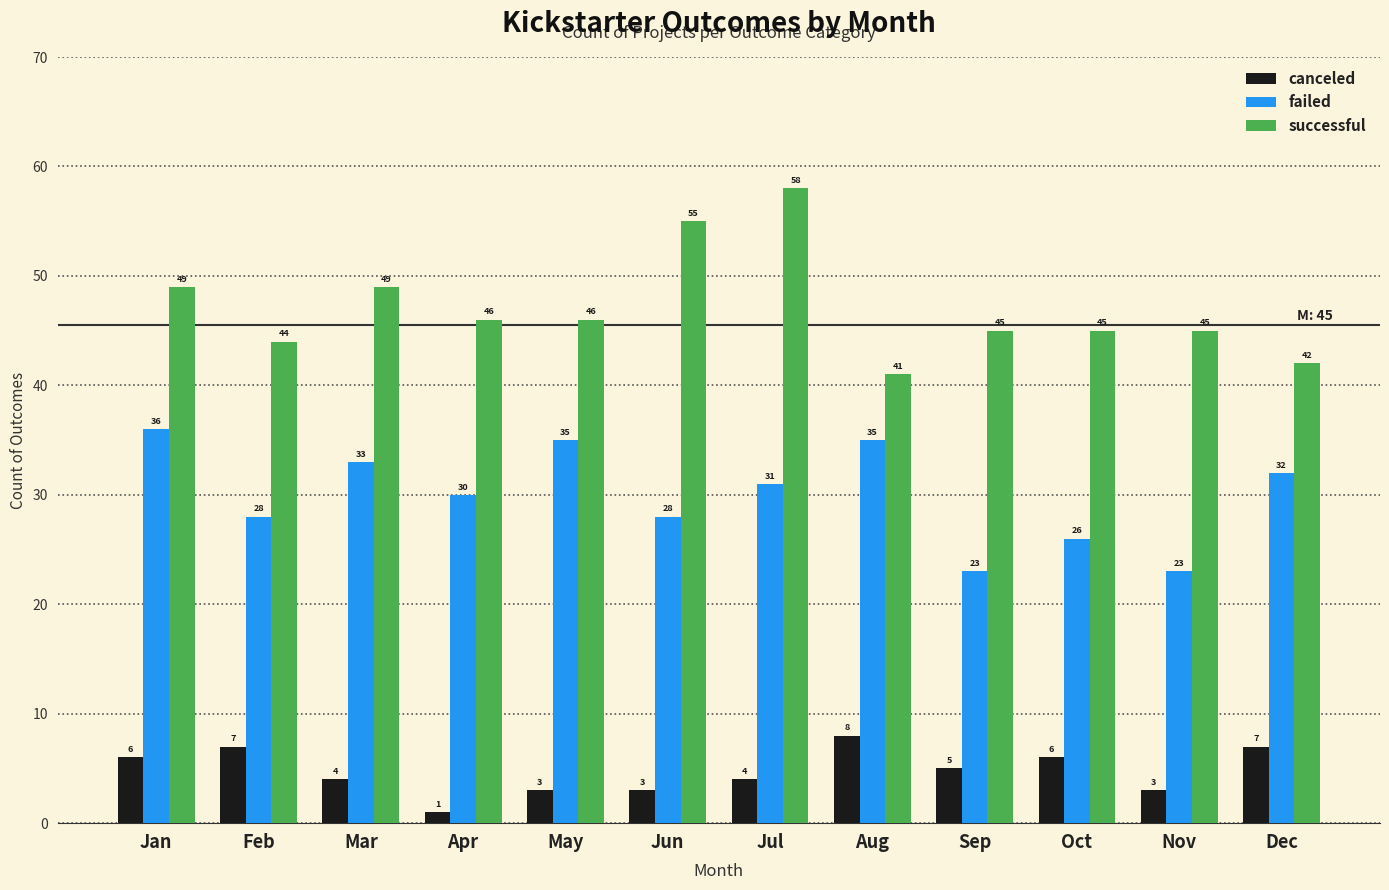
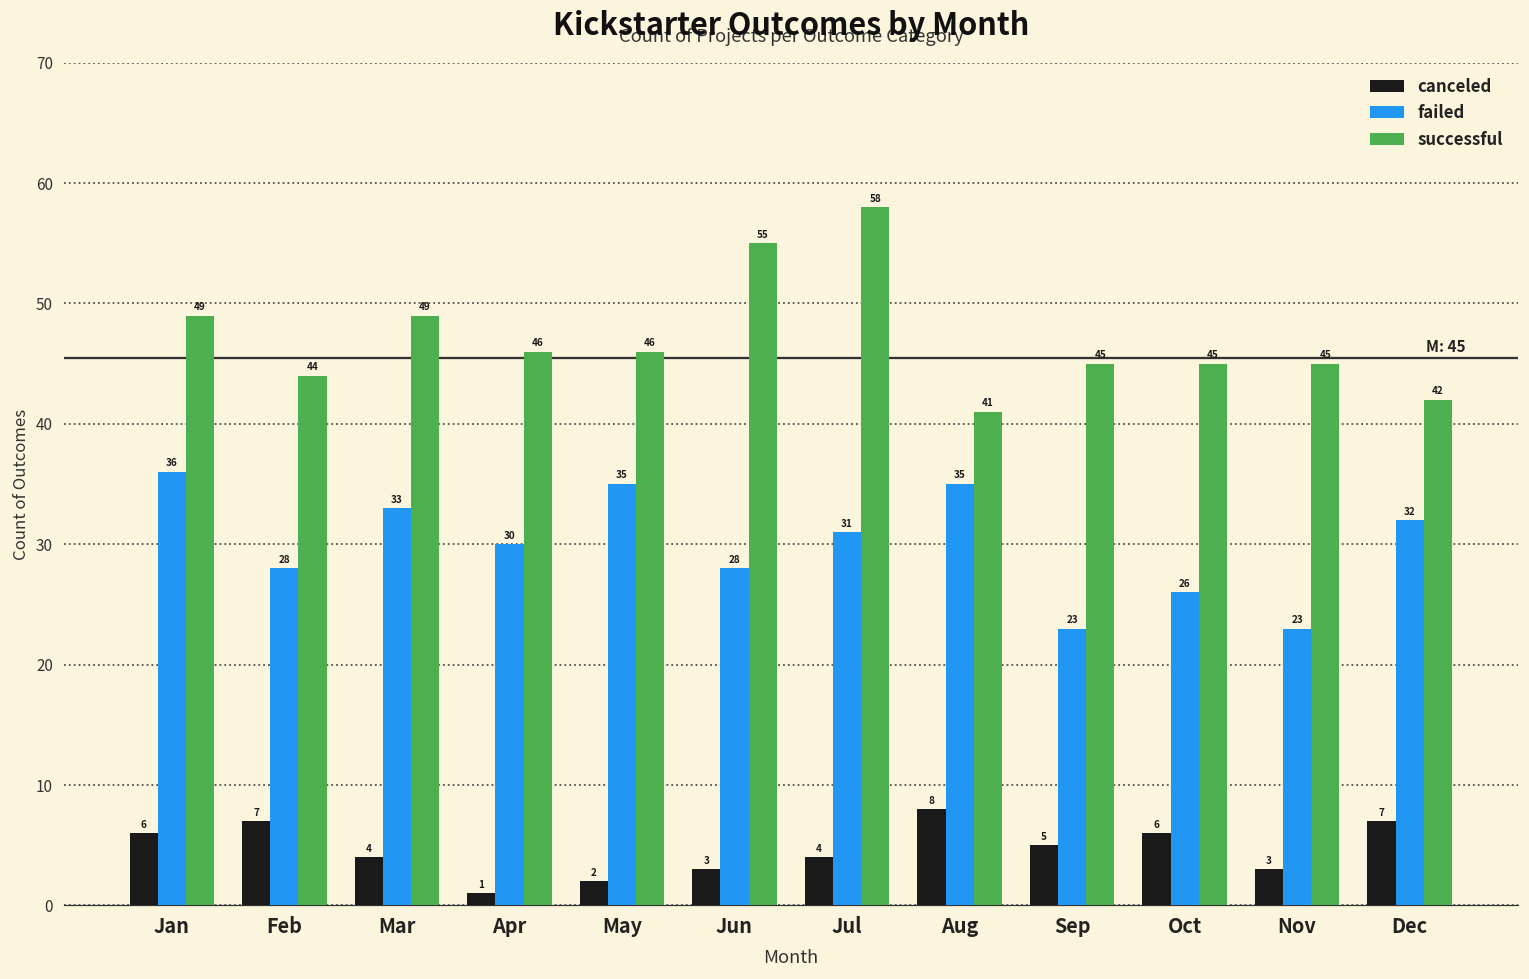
  {
    "canceled": {
      "Jan": 6,
      "Feb": 7,
      "Mar": 4,
      "Apr": 1,
-     "May": 3,
+     "May": 2,
      "Jun": 3,
      "Jul": 4,
      "Aug": 8,
      "Sep": 5,
      "Oct": 6,
      "Nov": 3,
      "Dec": 7
    },
    "failed": {
      "Jan": 36,
      "Feb": 28,
      "Mar": 33,
      "Apr": 30,
      "May": 35,
      "Jun": 28,
      "Jul": 31,
      "Aug": 35,
      "Sep": 23,
      "Oct": 26,
      "Nov": 23,
      "Dec": 32
    },
    "successful": {
      "Jan": 49,
      "Feb": 44,
      "Mar": 49,
      "Apr": 46,
      "May": 46,
      "Jun": 55,
      "Jul": 58,
      "Aug": 41,
      "Sep": 45,
      "Oct": 45,
      "Nov": 45,
      "Dec": 42
    }
  }
